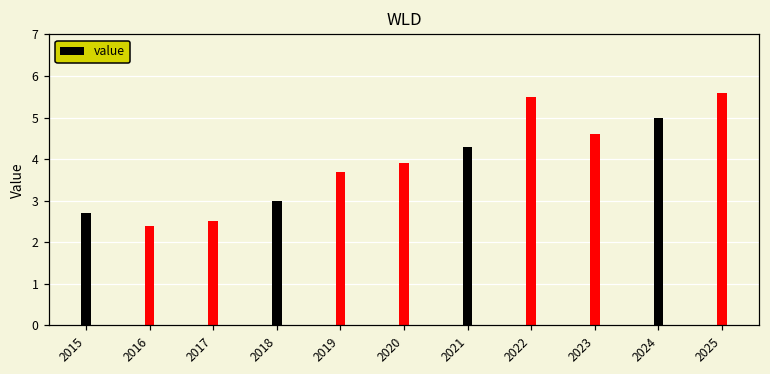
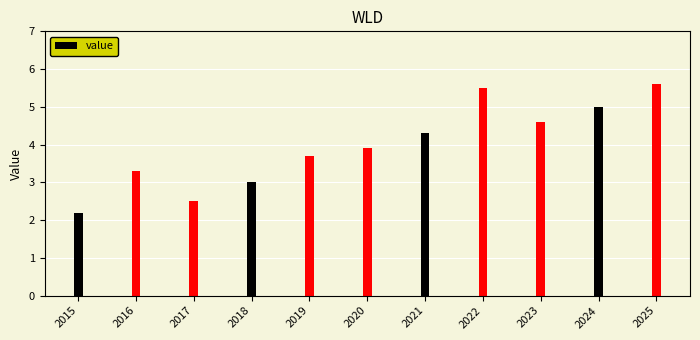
  {
-   "2015": 2.7,
-   "2016": 2.4,
+   "2015": 2.2,
+   "2016": 3.3,
    "2017": 2.5,
    "2018": 3.0,
    "2019": 3.7,
    "2020": 3.9,
    "2021": 4.3,
    "2022": 5.5,
    "2023": 4.6,
    "2024": 5.0,
    "2025": 5.6
  }
